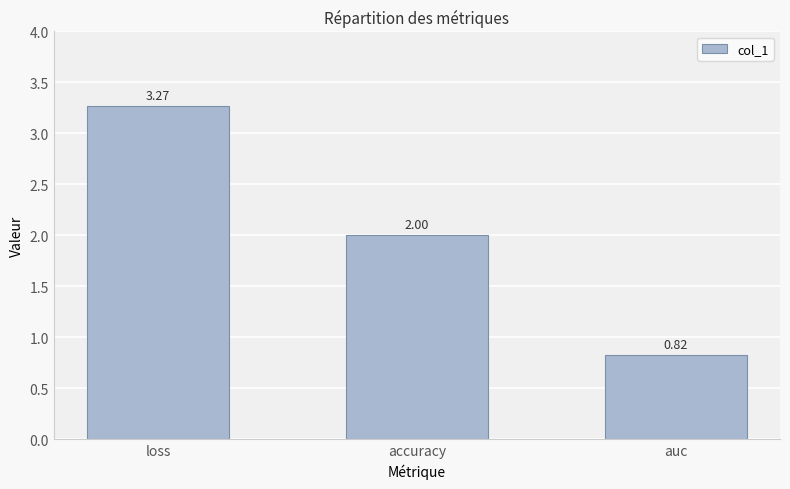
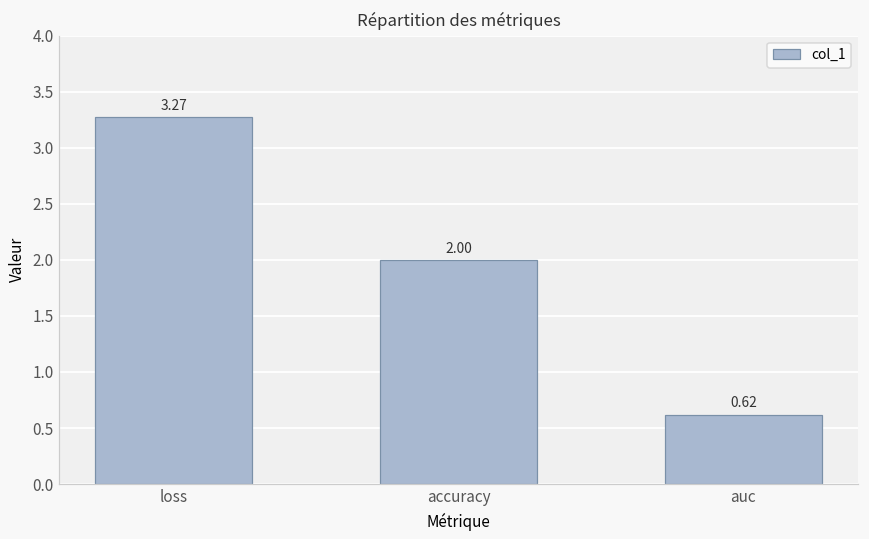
  {
    "loss": 3.27,
    "accuracy": 2.00,
-   "auc": 0.82
+   "auc": 0.62
  }
